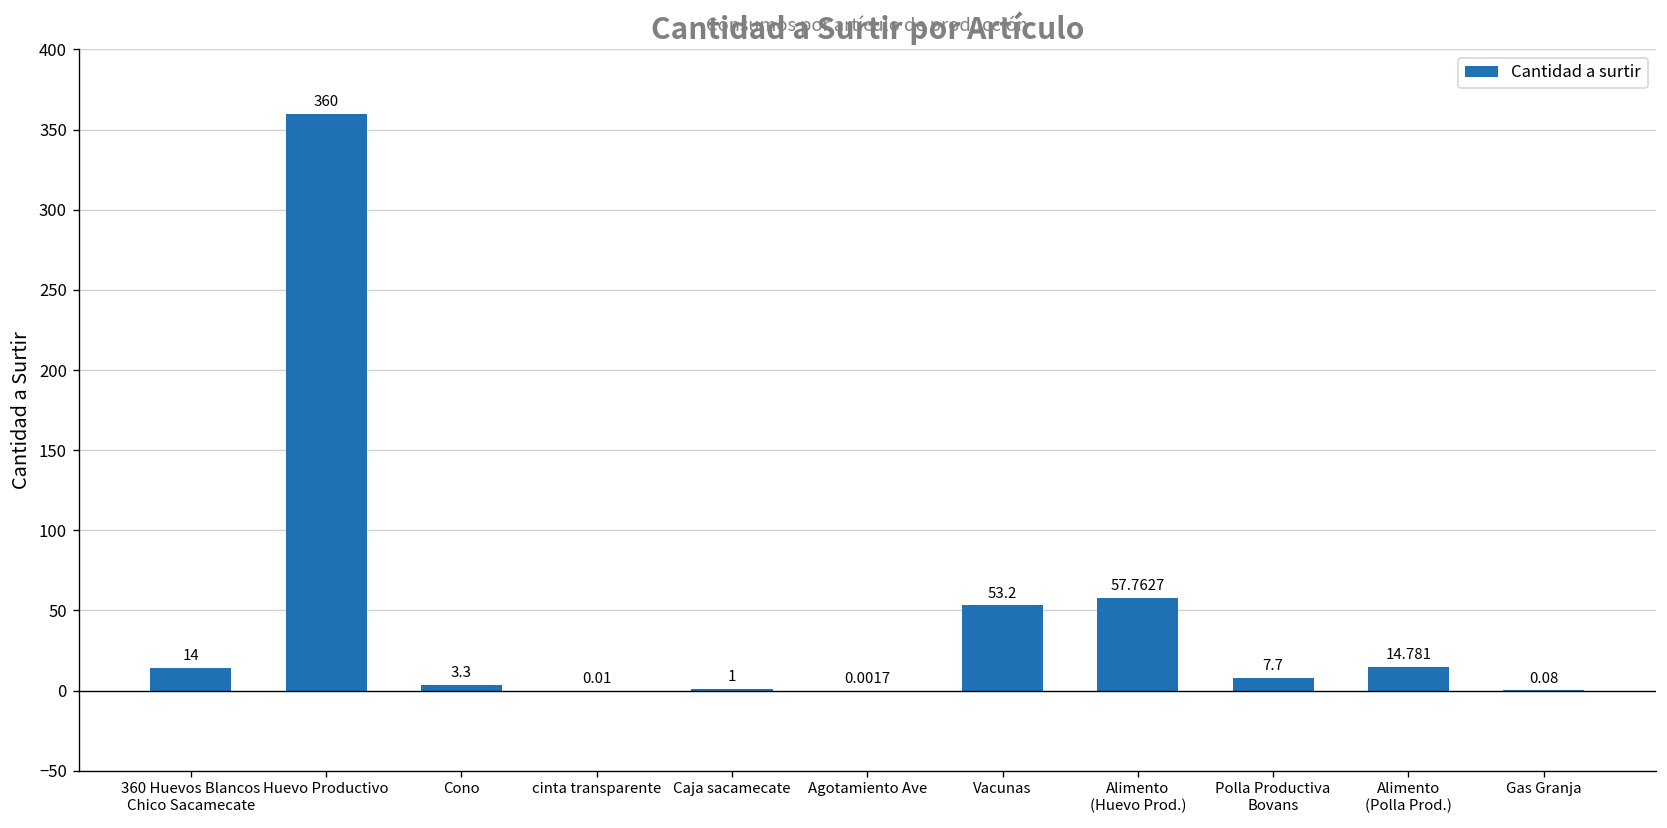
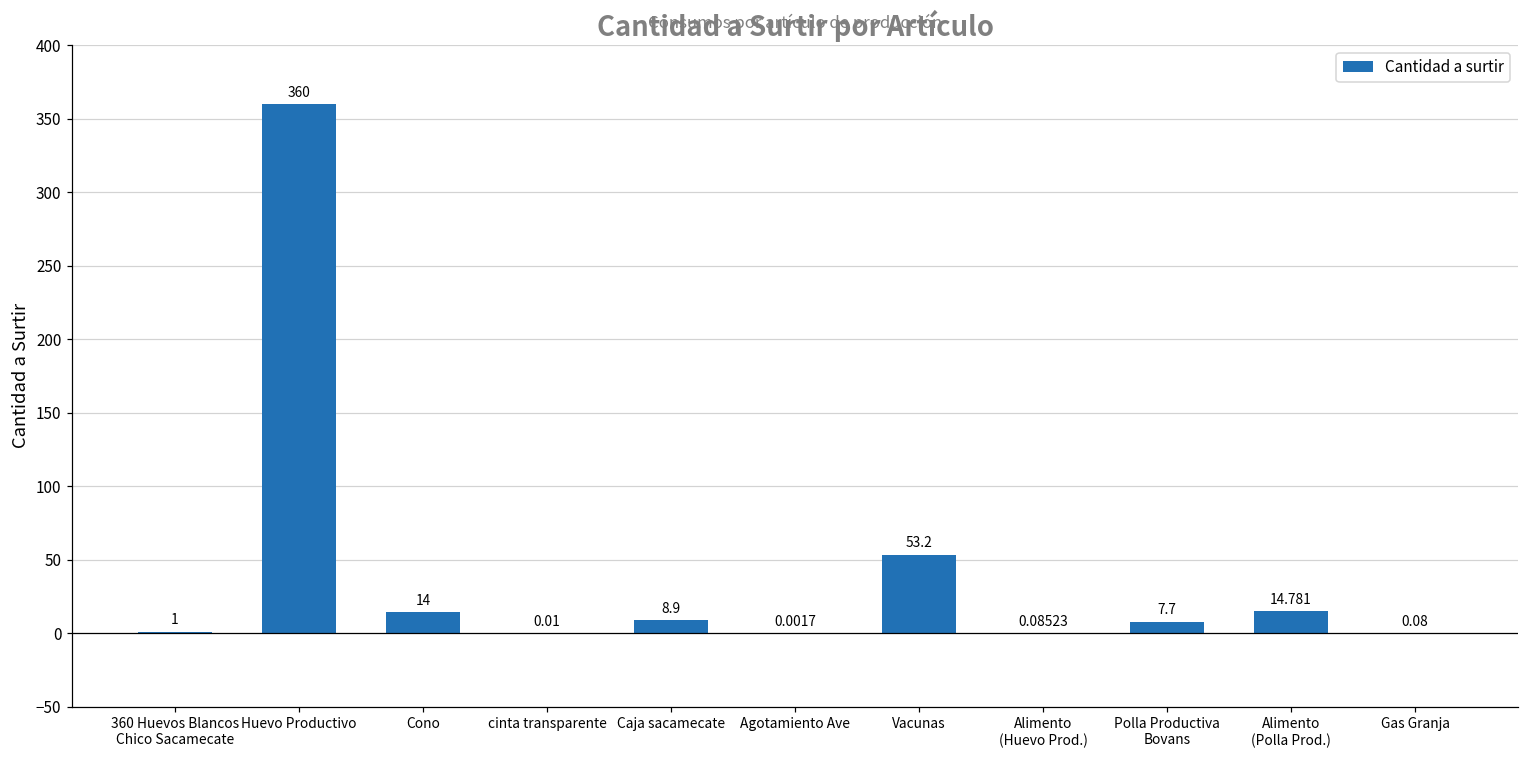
  {
-   "360 Huevos Blancos Chico Sacamecate": 14,
+   "360 Huevos Blancos Chico Sacamecate": 1,
    "Huevo Productivo": 360,
-   "Cono": 3.3,
+   "Cono": 14,
    "cinta transparente": 0.01,
-   "Caja sacamecate": 1,
+   "Caja sacamecate": 8.9,
    "Agotamiento Ave": 0.0017,
    "Vacunas": 53.2,
-   "Alimento (Huevo Prod.)": 57.7627,
+   "Alimento (Huevo Prod.)": 0.08523,
    "Polla Productiva Bovans": 7.7,
    "Alimento (Polla Prod.)": 14.781,
    "Gas Granja": 0.08
  }
